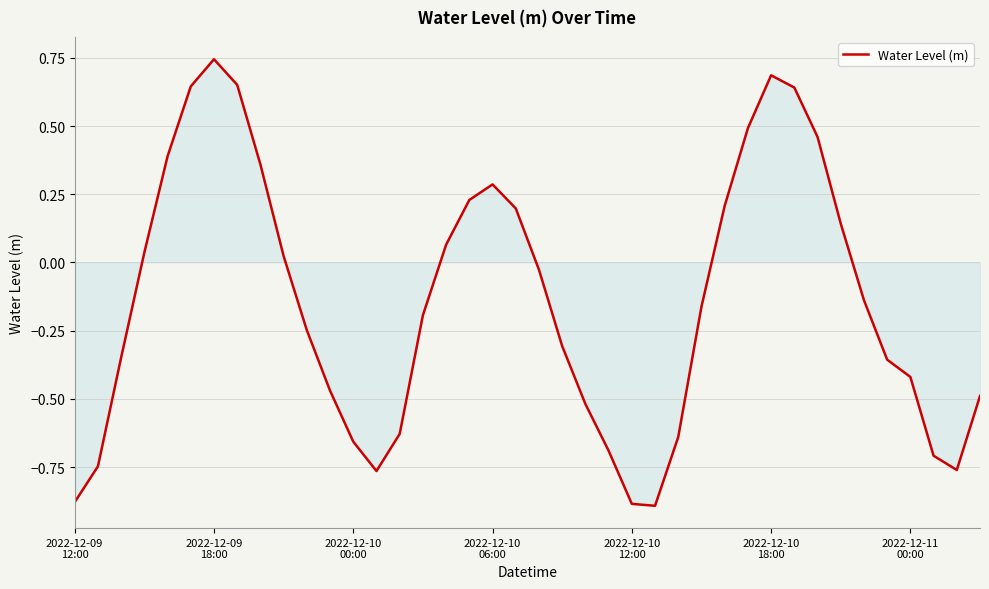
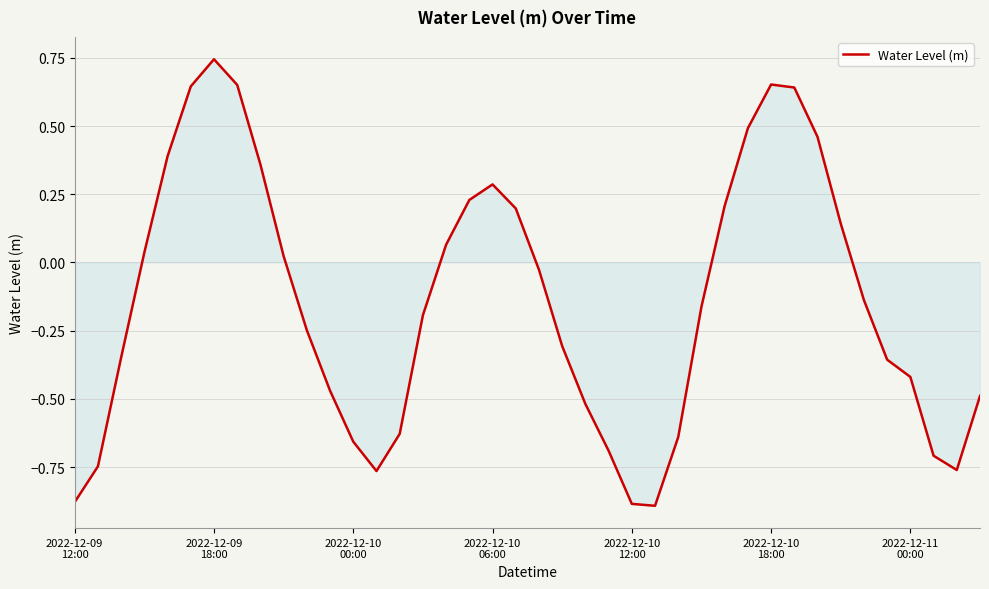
  {
    "Water Level (m)": {
      "2022-12-09 12:00": -0.88,
      "2022-12-10 00:00": -0.66,
      "2022-12-10 12:00": -0.88,
-     "2022-12-10 18:00": 0.69,
+     "2022-12-10 18:00": 0.65,
      "2022-12-11 00:00": -0.42
    }
  }
